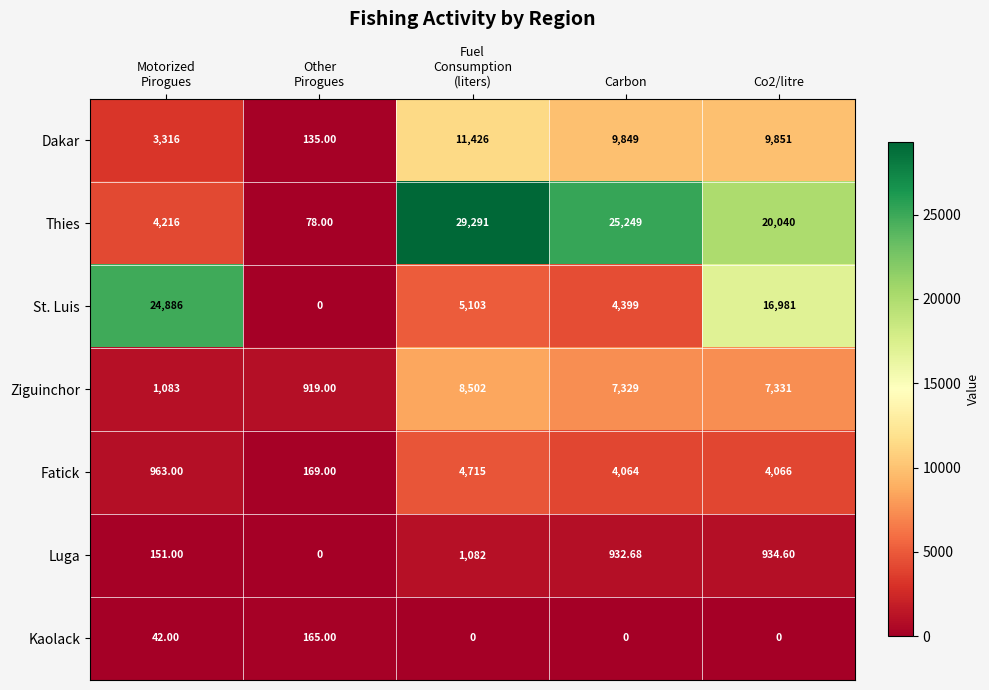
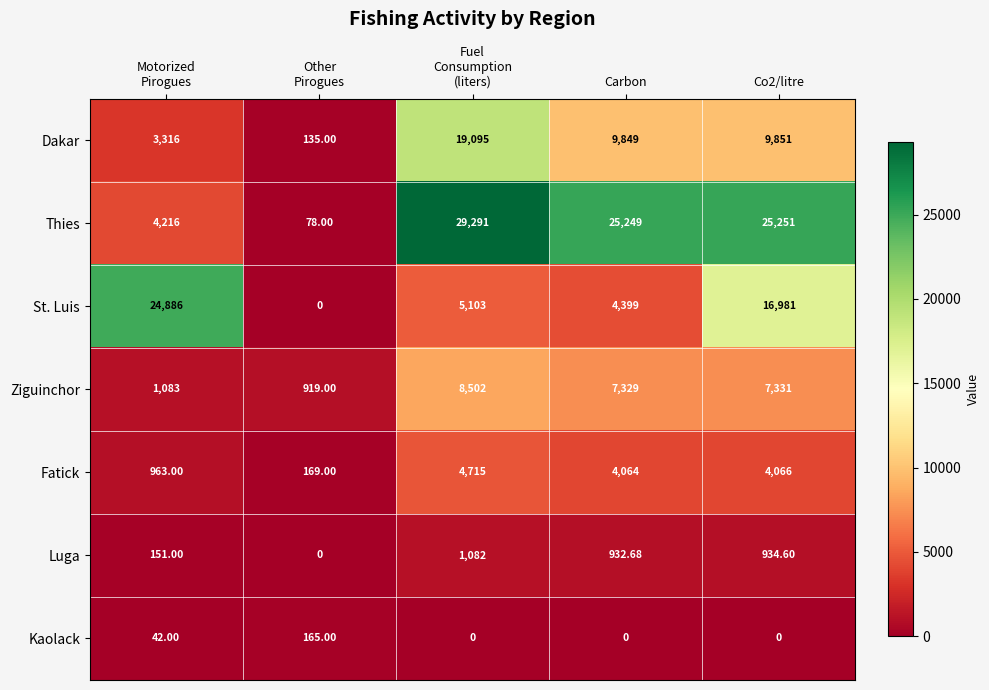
  {
    "Dakar": {
      "Motorized Pirogues": "3,316",
      "Other Pirogues": "135.00",
-     "Fuel Consumption (liters)": "11,426",
+     "Fuel Consumption (liters)": "19,095",
      "Carbon": "9,849",
      "Co2/litre": "9,851"
    },
    "Thies": {
      "Motorized Pirogues": "4,216",
      "Other Pirogues": "78.00",
      "Fuel Consumption (liters)": "29,291",
      "Carbon": "25,249",
-     "Co2/litre": "20,040"
+     "Co2/litre": "25,251"
    },
    "St. Luis": {
      "Motorized Pirogues": "24,886",
      "Other Pirogues": "0",
      "Fuel Consumption (liters)": "5,103",
      "Carbon": "4,399",
      "Co2/litre": "16,981"
    },
    "Ziguinchor": {
      "Motorized Pirogues": "1,083",
      "Other Pirogues": "919.00",
      "Fuel Consumption (liters)": "8,502",
      "Carbon": "7,329",
      "Co2/litre": "7,331"
    },
    "Fatick": {
      "Motorized Pirogues": "963.00",
      "Other Pirogues": "169.00",
      "Fuel Consumption (liters)": "4,715",
      "Carbon": "4,064",
      "Co2/litre": "4,066"
    },
    "Luga": {
      "Motorized Pirogues": "151.00",
      "Other Pirogues": "0",
      "Fuel Consumption (liters)": "1,082",
      "Carbon": "932.68",
      "Co2/litre": "934.60"
    },
    "Kaolack": {
      "Motorized Pirogues": "42.00",
      "Other Pirogues": "165.00",
      "Fuel Consumption (liters)": "0",
      "Carbon": "0",
      "Co2/litre": "0"
    }
  }
